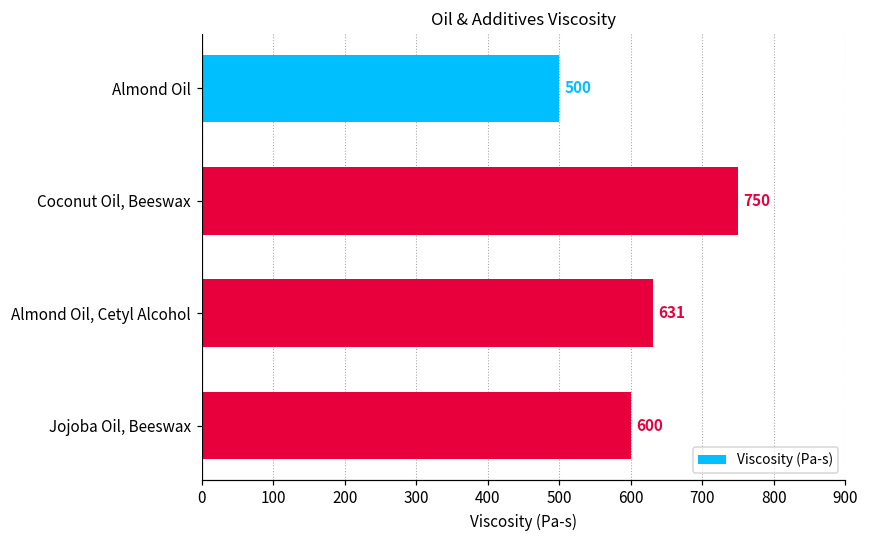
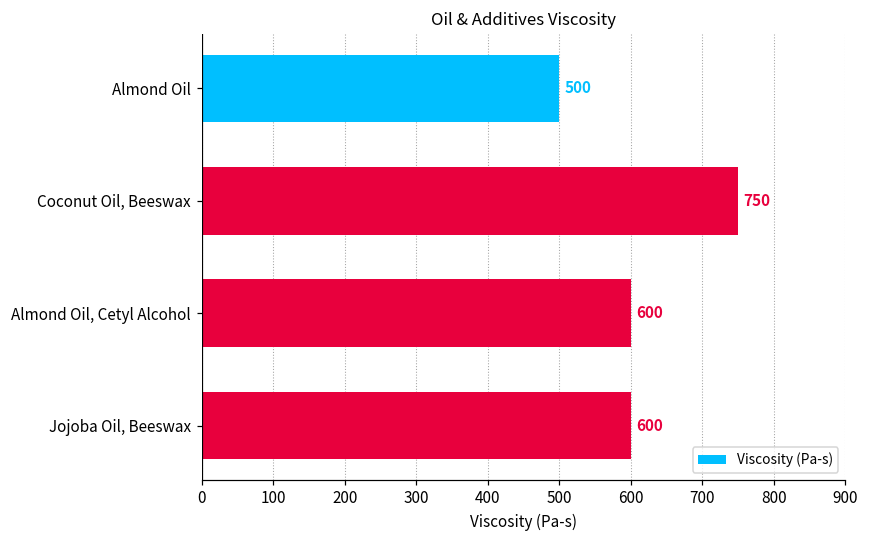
  {
    "Almond Oil": 500,
    "Coconut Oil, Beeswax": 750,
-   "Almond Oil, Cetyl Alcohol": 631,
+   "Almond Oil, Cetyl Alcohol": 600,
    "Jojoba Oil, Beeswax": 600
  }
